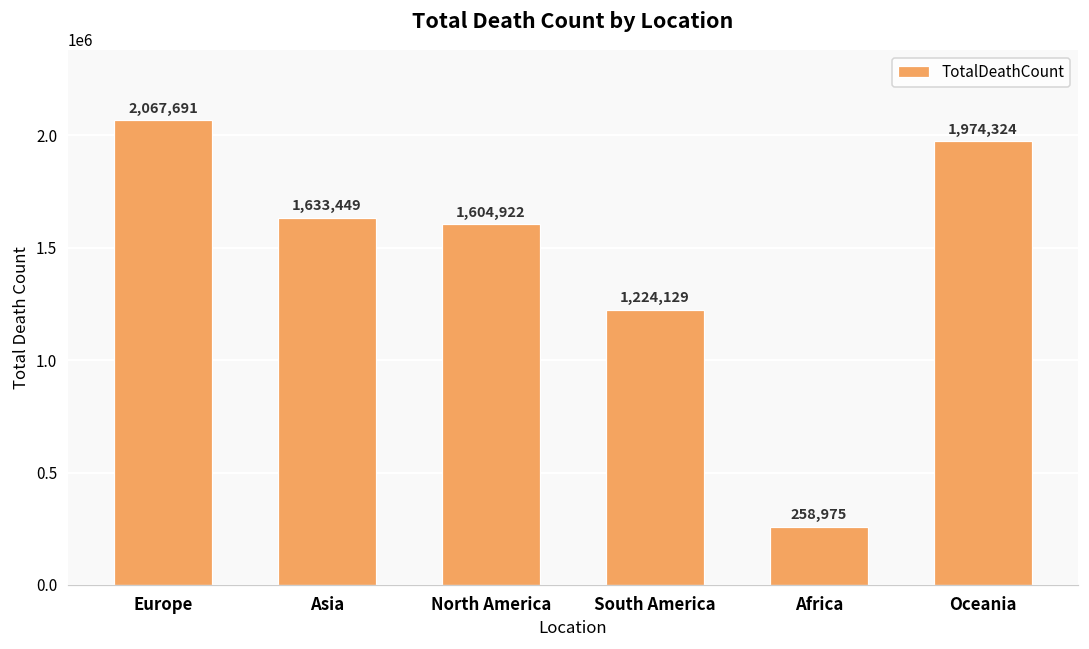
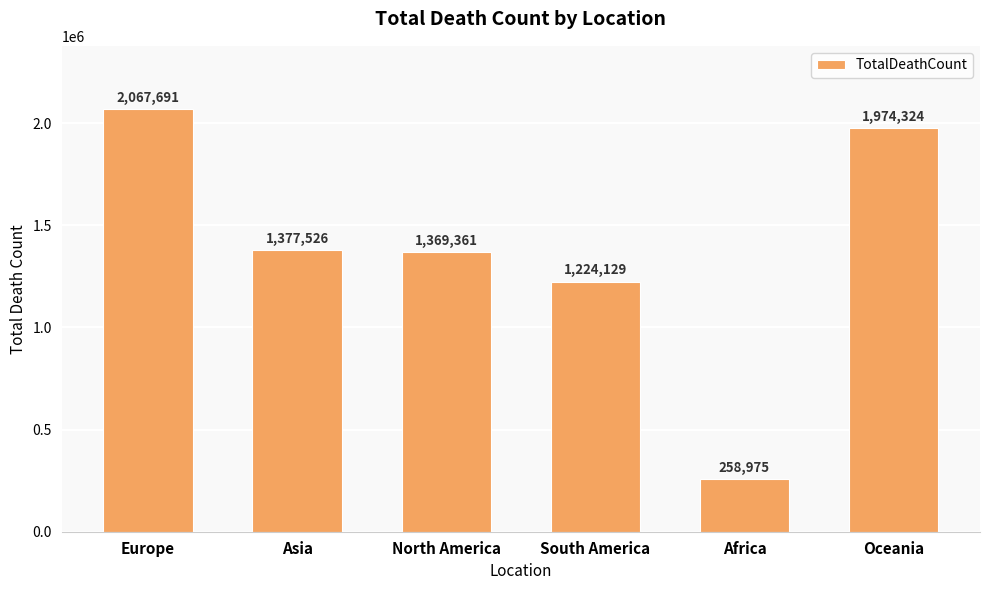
  {
    "Europe": "2,067,691",
-   "Asia": "1,633,449",
-   "North America": "1,604,922",
+   "Asia": "1,377,526",
+   "North America": "1,369,361",
    "South America": "1,224,129",
    "Africa": "258,975",
    "Oceania": "1,974,324"
  }
